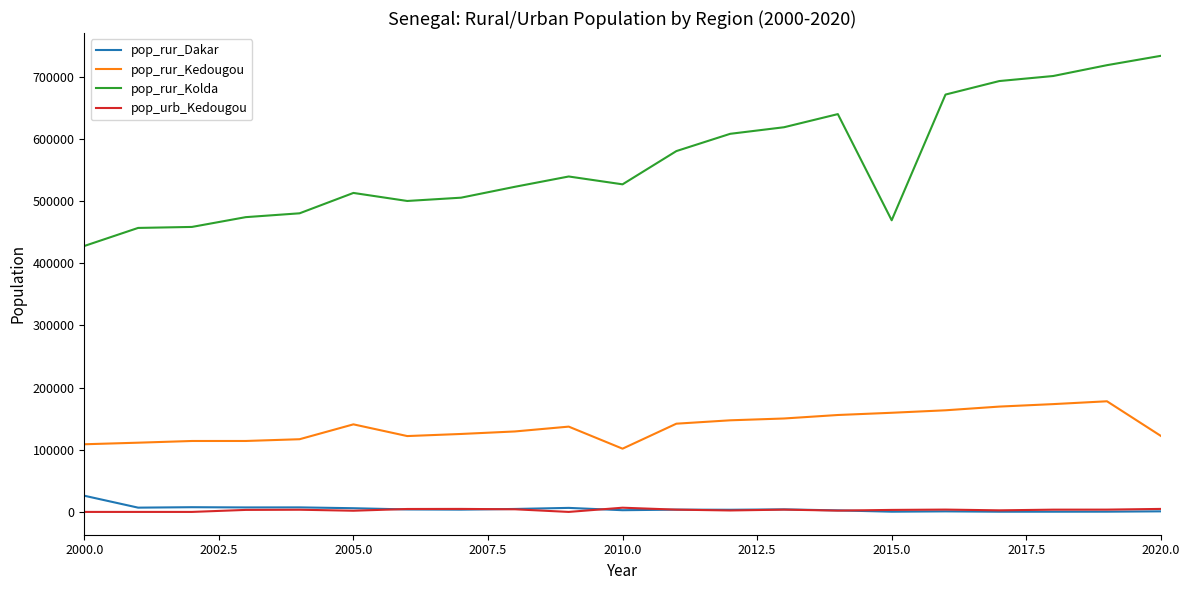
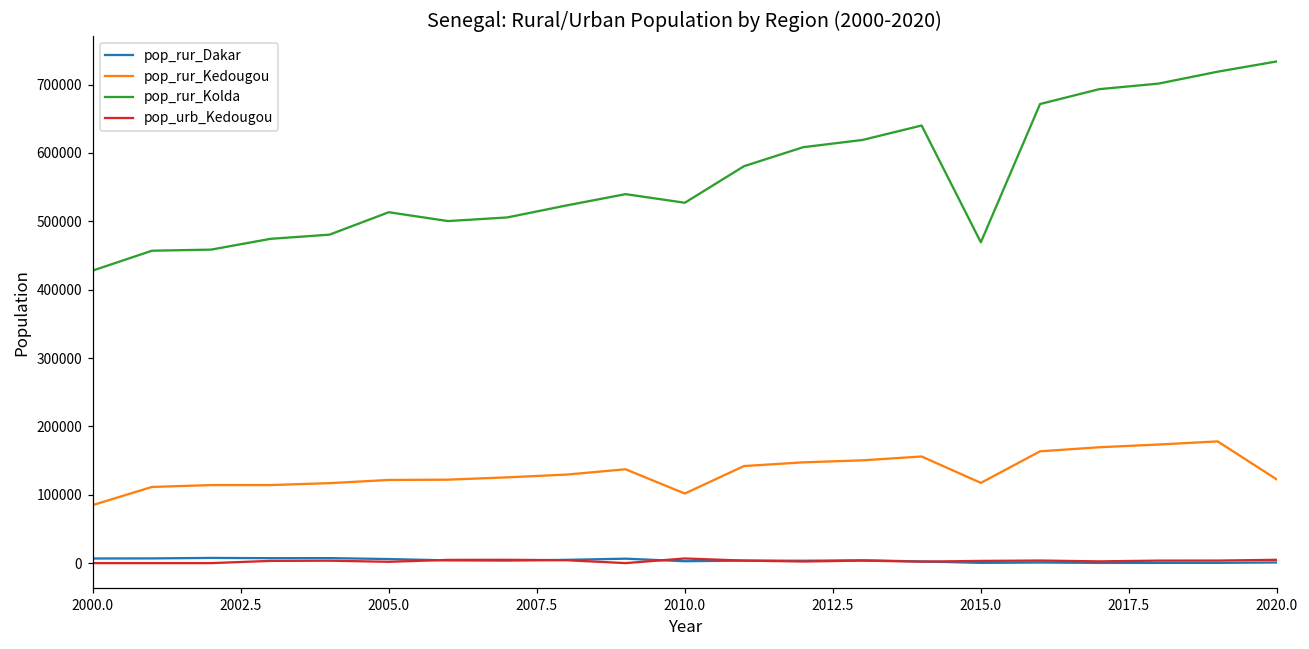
  {
    "pop_rur_Dakar": {
-     "2000.0": 30000
+     "2000.0": 10000
    },
    "pop_rur_Kedougou": {
-     "2000.0": 110000,
-     "2005.0": 140000,
+     "2000.0": 80000,
+     "2005.0": 120000,
      "2010.0": 100000,
-     "2015.0": 160000,
+     "2015.0": 120000,
      "2020.0": 120000
    },
    "pop_rur_Kolda": {
      "2000.0": 430000,
      "2005.0": 510000,
      "2010.0": 530000,
      "2015.0": 470000,
      "2020.0": 730000
    },
    "pop_urb_Kedougou": {
      "2000.0": 0
    }
  }
